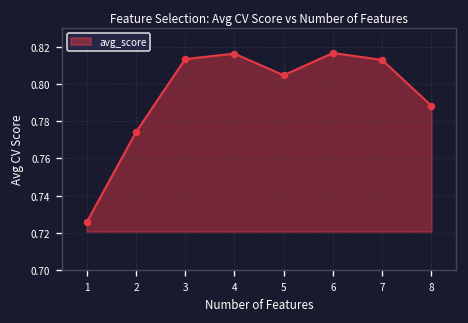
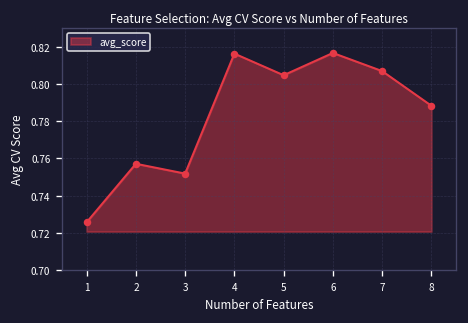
  {
    "1": 0.726,
-   "2": 0.774,
-   "3": 0.813,
+   "2": 0.757,
+   "3": 0.752,
    "4": 0.816,
    "5": 0.805,
    "6": 0.817,
-   "7": 0.813,
+   "7": 0.807,
    "8": 0.788
  }
